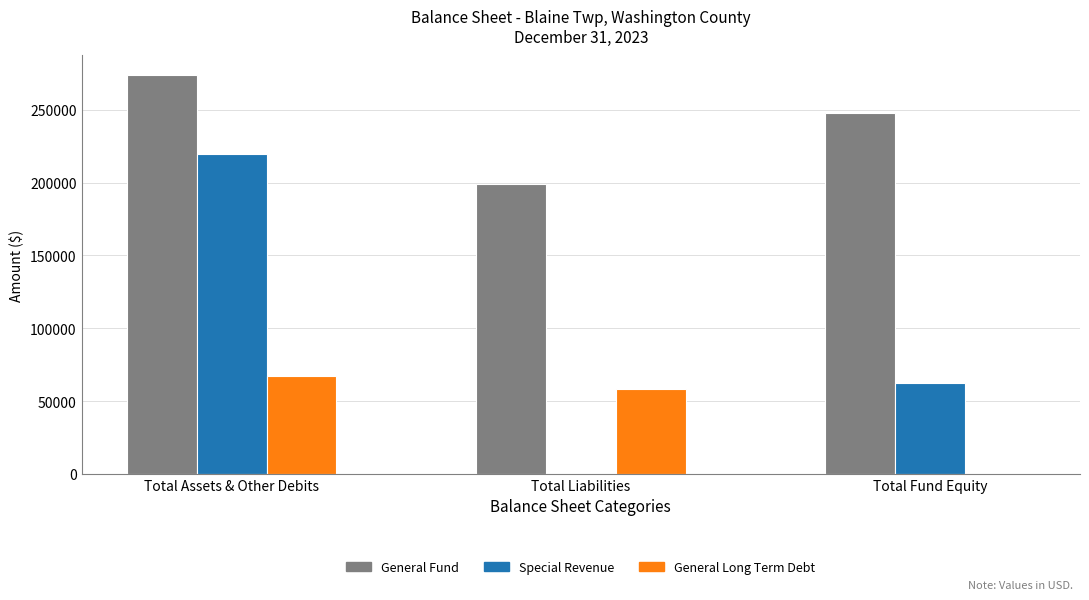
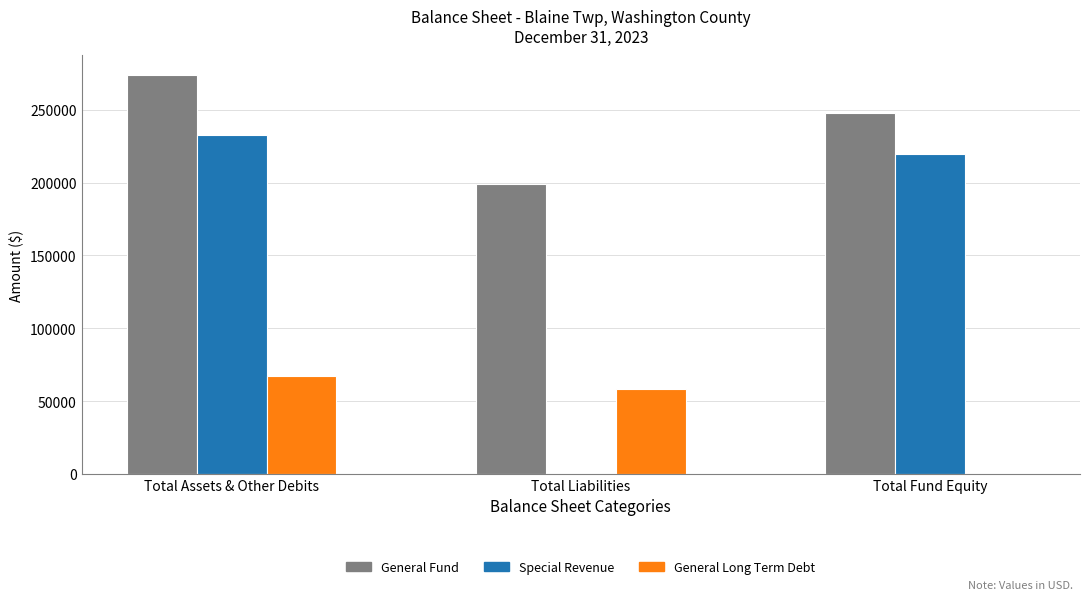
  {
    "General Fund": {
      "Total Assets & Other Debits": 274000,
      "Total Liabilities": 199000,
      "Total Fund Equity": 247000
    },
    "Special Revenue": {
-     "Total Assets & Other Debits": 219000,
+     "Total Assets & Other Debits": 232000,
      "Total Liabilities": 0,
-     "Total Fund Equity": 62000
+     "Total Fund Equity": 219000
    },
    "General Long Term Debt": {
      "Total Assets & Other Debits": 67000,
      "Total Liabilities": 59000,
      "Total Fund Equity": 0
    }
  }
